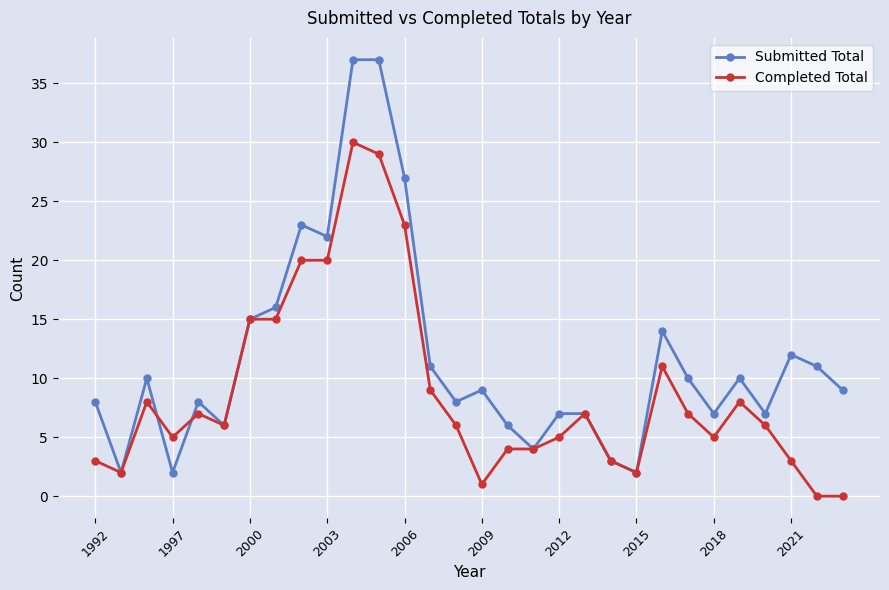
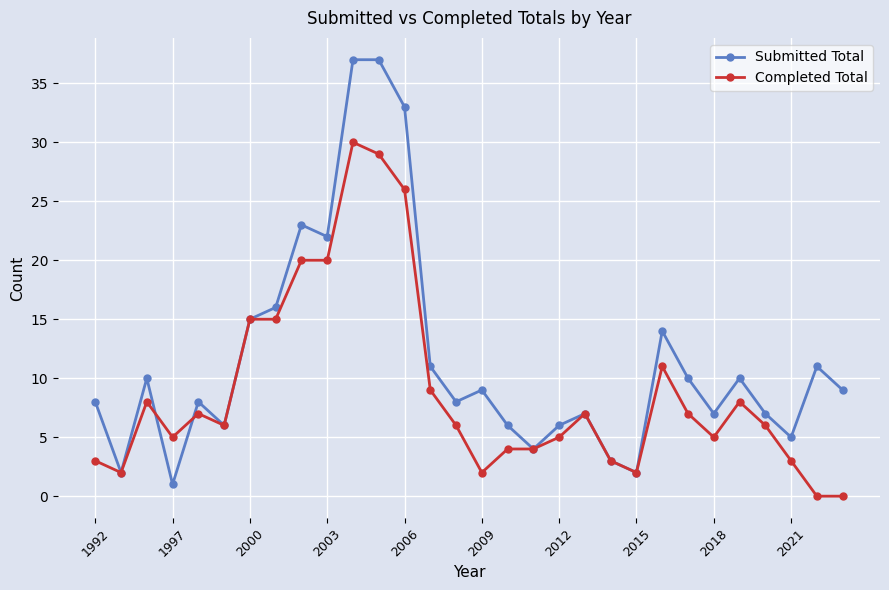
  {
    "Submitted Total": {
      "1992": 8,
-     "1997": 2,
+     "1997": 1,
      "2003": 22,
-     "2006": 27,
+     "2006": 33,
      "2009": 9,
-     "2012": 7,
+     "2012": 6,
      "2018": 7,
-     "2021": 12
+     "2021": 5
    },
    "Completed Total": {
      "1992": 3,
      "1997": 5,
      "2003": 20,
-     "2006": 23,
-     "2009": 1,
+     "2006": 26,
+     "2009": 2,
      "2012": 5,
      "2018": 5,
      "2021": 3
    }
  }
